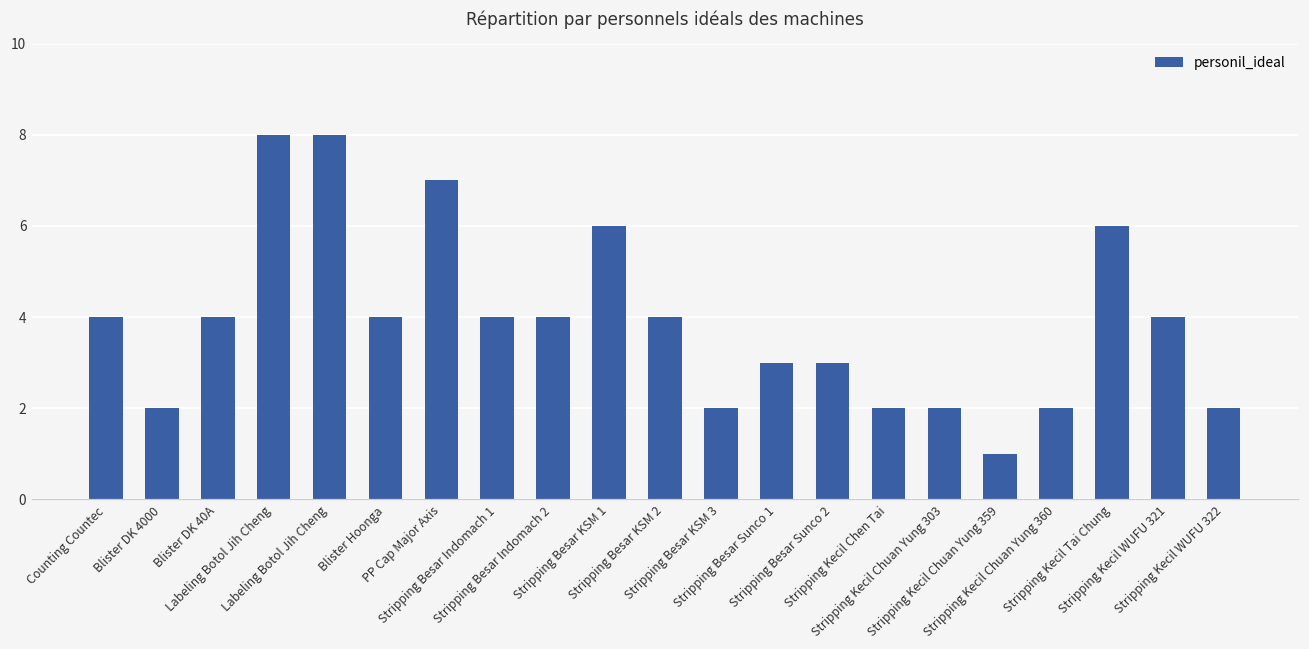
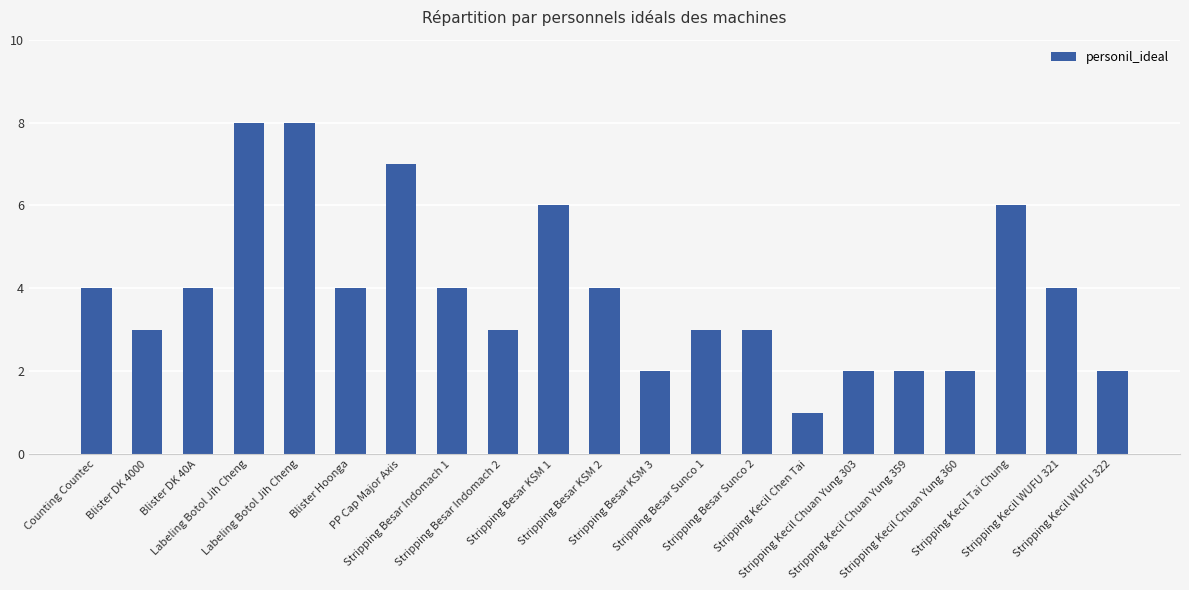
  {
    "Counting Countec": 4,
-   "Blister DK 4000": 2,
+   "Blister DK 4000": 3,
    "Blister DK 40A": 4,
    "Blister Hoonga": 4,
    "PP Cap Major Axis": 7,
    "Stripping Besar Indomach 1": 4,
-   "Stripping Besar Indomach 2": 4,
+   "Stripping Besar Indomach 2": 3,
    "Stripping Besar KSM 1": 6,
    "Stripping Besar KSM 2": 4,
    "Stripping Besar KSM 3": 2,
    "Stripping Besar Sunco 1": 3,
    "Stripping Besar Sunco 2": 3,
-   "Stripping Kecil Chen Tai": 2,
+   "Stripping Kecil Chen Tai": 1,
    "Stripping Kecil Chuan Yung 303": 2,
-   "Stripping Kecil Chuan Yung 359": 1,
+   "Stripping Kecil Chuan Yung 359": 2,
    "Stripping Kecil Chuan Yung 360": 2,
    "Stripping Kecil Tai Chung": 6,
    "Stripping Kecil WUFU 321": 4,
    "Stripping Kecil WUFU 322": 2
  }
